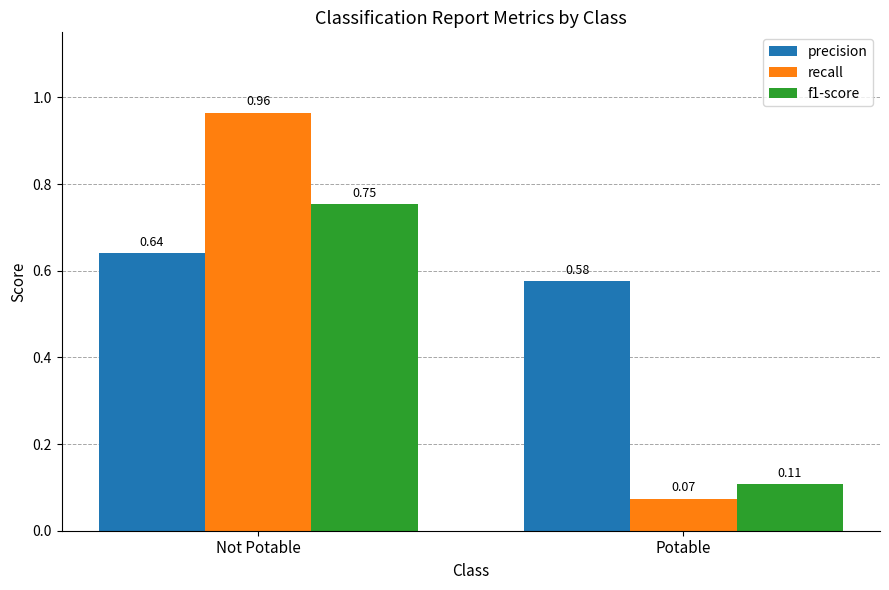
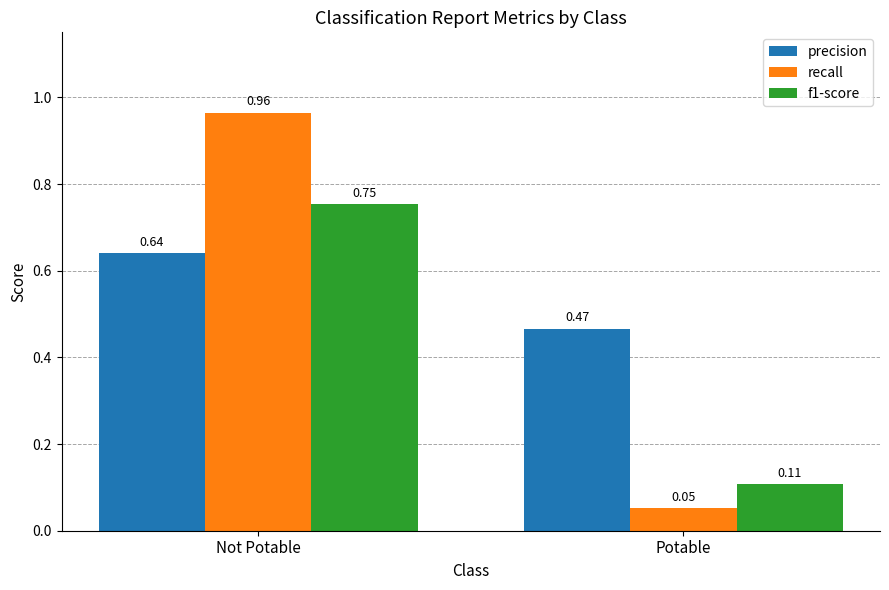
  {
    "precision": {
      "Not Potable": 0.64,
-     "Potable": 0.58
+     "Potable": 0.47
    },
    "recall": {
      "Not Potable": 0.96,
-     "Potable": 0.07
+     "Potable": 0.05
    },
    "f1-score": {
      "Not Potable": 0.75,
      "Potable": 0.11
    }
  }
